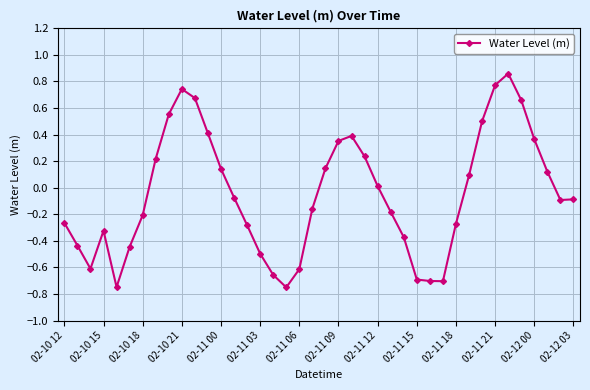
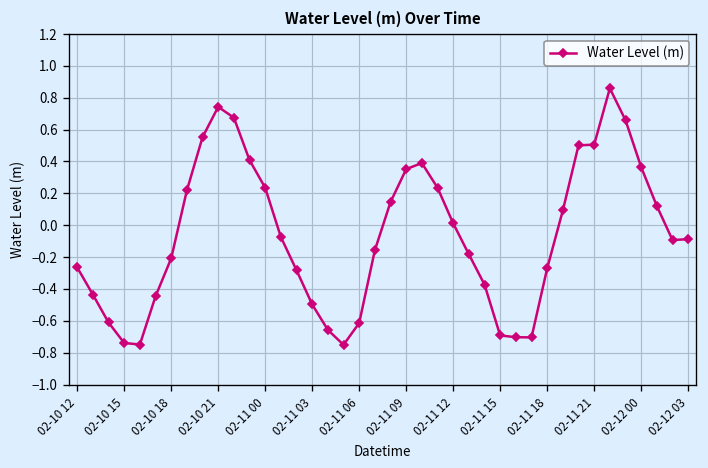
  {
    "02-10 12": -0.26,
-   "02-10 15": -0.32,
+   "02-10 15": -0.74,
    "02-10 18": -0.21,
    "02-10 21": 0.74,
-   "02-11 00": 0.14,
+   "02-11 00": 0.24,
    "02-11 03": -0.50,
    "02-11 06": -0.61,
    "02-11 09": 0.35,
    "02-11 12": 0.01,
    "02-11 15": -0.69,
    "02-11 18": -0.27,
-   "02-11 21": 0.77,
+   "02-11 21": 0.51,
    "02-12 00": 0.36,
    "02-12 03": -0.09
  }
